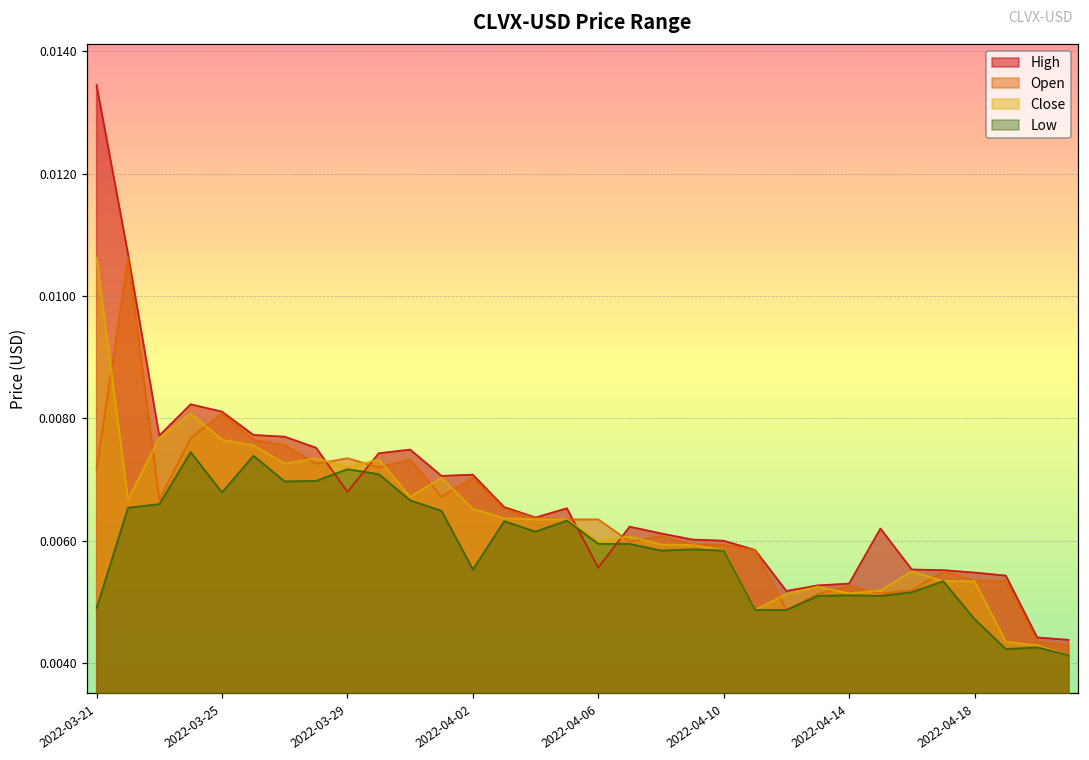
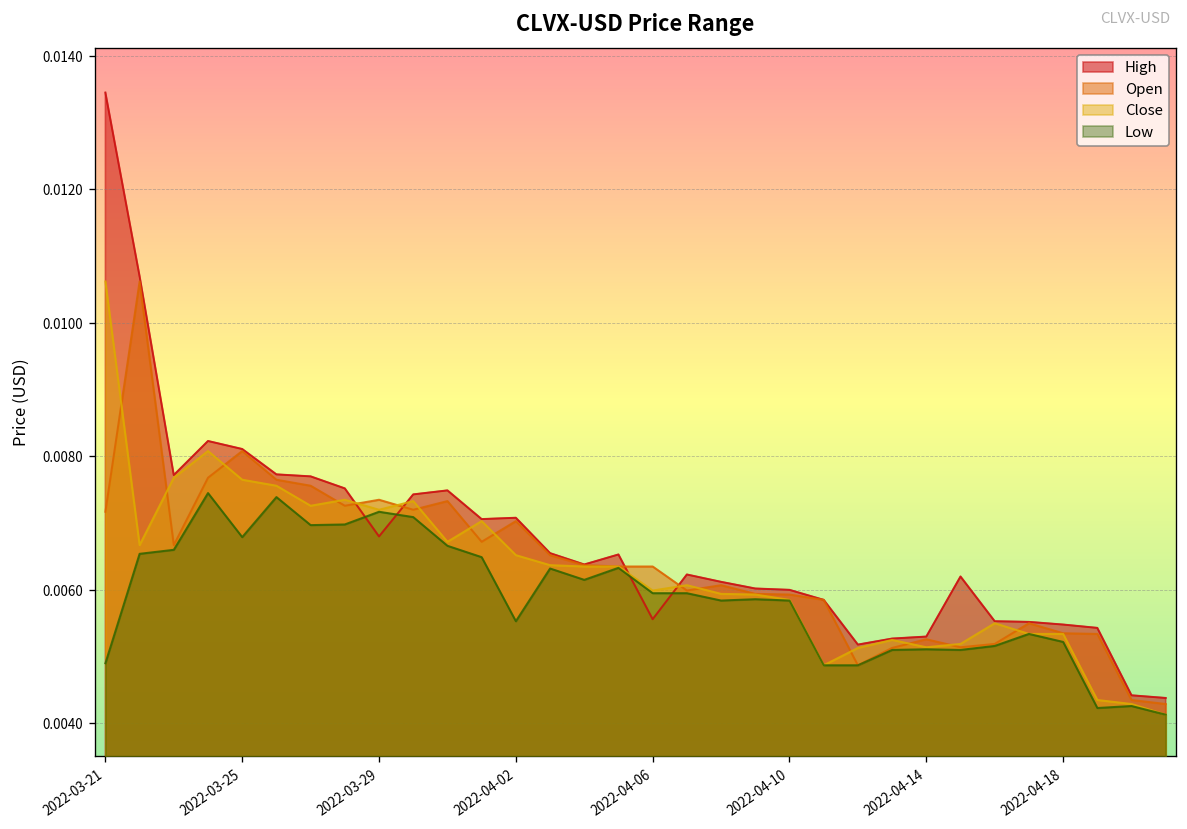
  {
    "High": {
      "2022-03-21": 0.0135,
      "2022-03-29": 0.0068,
      "2022-04-02": 0.0071,
      "2022-04-06": 0.0056,
      "2022-04-10": 0.0060,
      "2022-04-18": 0.0055
    },
    "Low": {
      "2022-03-21": 0.0049,
      "2022-03-25": 0.0068,
      "2022-04-02": 0.0055,
-     "2022-04-18": 0.0047
+     "2022-04-18": 0.0052
    }
  }
